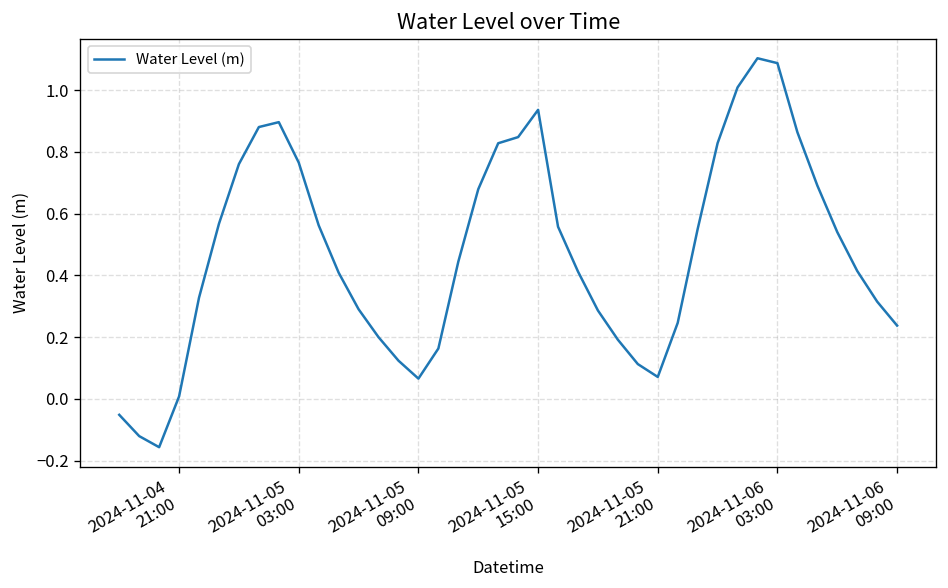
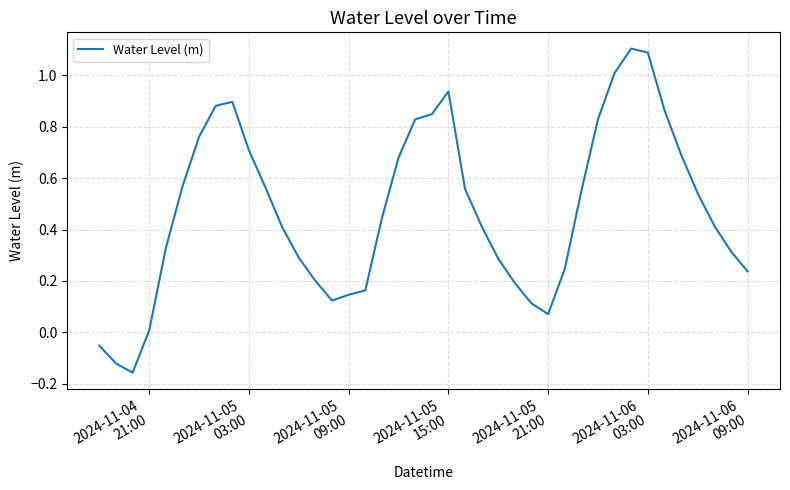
  {
    "2024-11-04 21:00": 0.01,
-   "2024-11-05 03:00": 0.77,
-   "2024-11-05 09:00": 0.07,
+   "2024-11-05 03:00": 0.71,
+   "2024-11-05 09:00": 0.15,
    "2024-11-05 15:00": 0.94,
    "2024-11-05 21:00": 0.07,
    "2024-11-06 03:00": 1.09,
    "2024-11-06 09:00": 0.24
  }
